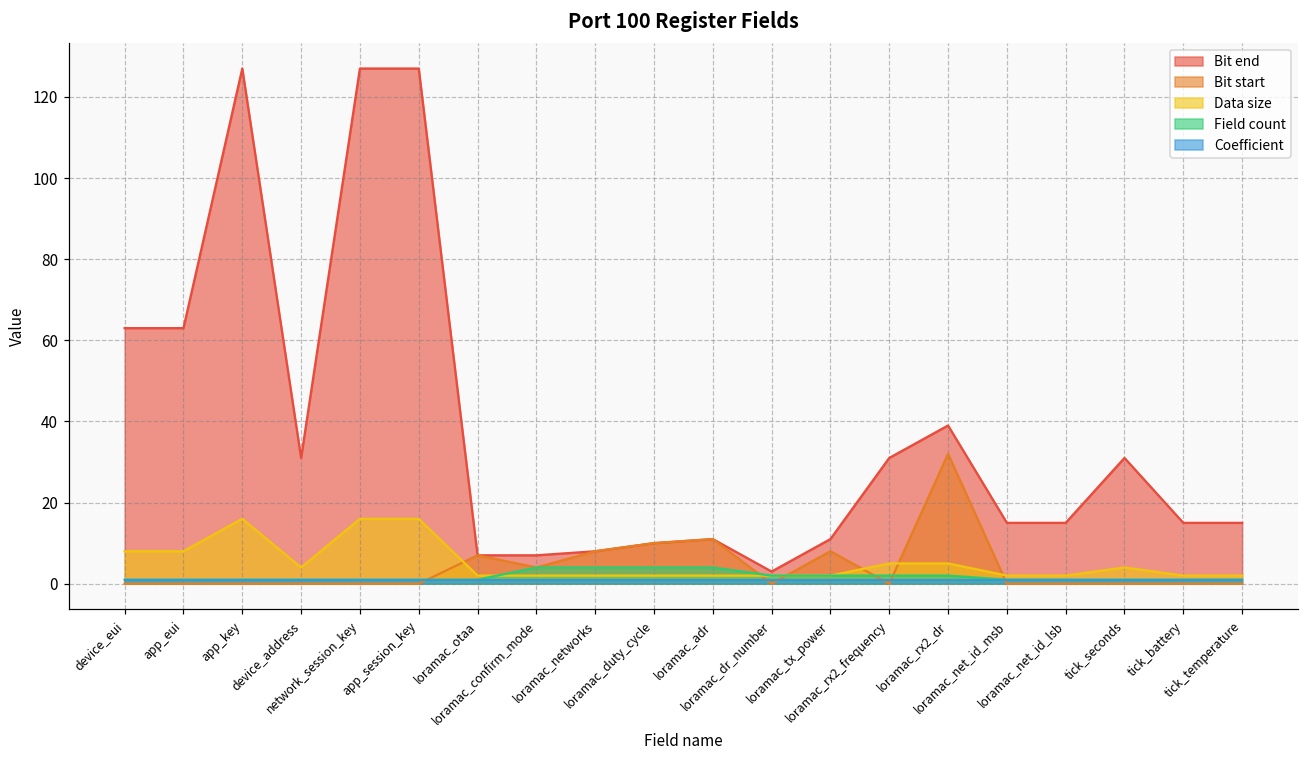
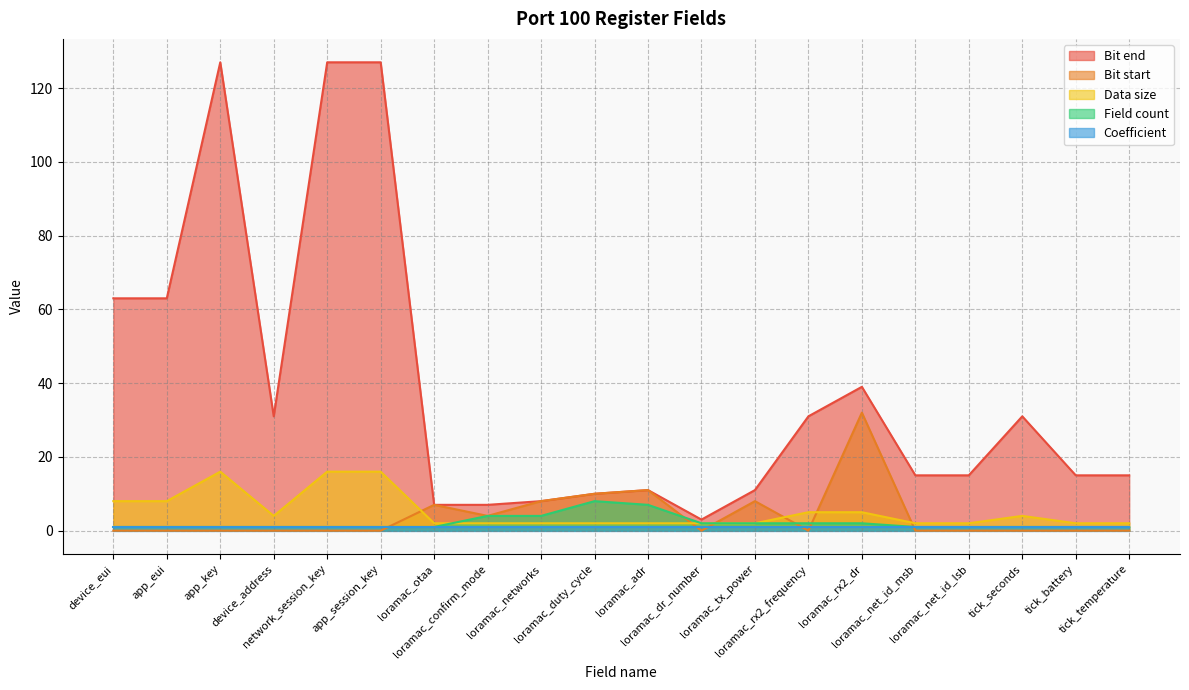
  {
    "Data size": {
      "device_eui": 8,
      "app_eui": 8,
      "app_key": 16,
      "device_address": 4,
      "network_session_key": 16,
      "app_session_key": 16,
      "loramac_otaa": 2,
      "loramac_confirm_mode": 2,
      "loramac_networks": 2,
      "loramac_duty_cycle": 2,
      "loramac_adr": 2,
      "loramac_rx2_frequency": 5,
      "loramac_rx2_dr": 5,
      "loramac_net_id_msb": 2,
      "loramac_net_id_lsb": 2,
      "tick_seconds": 4,
      "tick_battery": 2,
      "tick_temperature": 2
    },
    "Field count": {
      "loramac_networks": 4,
-     "loramac_duty_cycle": 4,
-     "loramac_adr": 4,
+     "loramac_duty_cycle": 8,
+     "loramac_adr": 7,
      "loramac_rx2_frequency": 2,
      "loramac_rx2_dr": 2
    },
    "Coefficient": {
      "loramac_confirm_mode": 1,
      "loramac_networks": 1,
      "loramac_duty_cycle": 1,
      "loramac_adr": 1,
      "loramac_dr_number": 1,
      "loramac_tx_power": 1,
      "loramac_rx2_frequency": 1,
      "loramac_rx2_dr": 1
    }
  }
